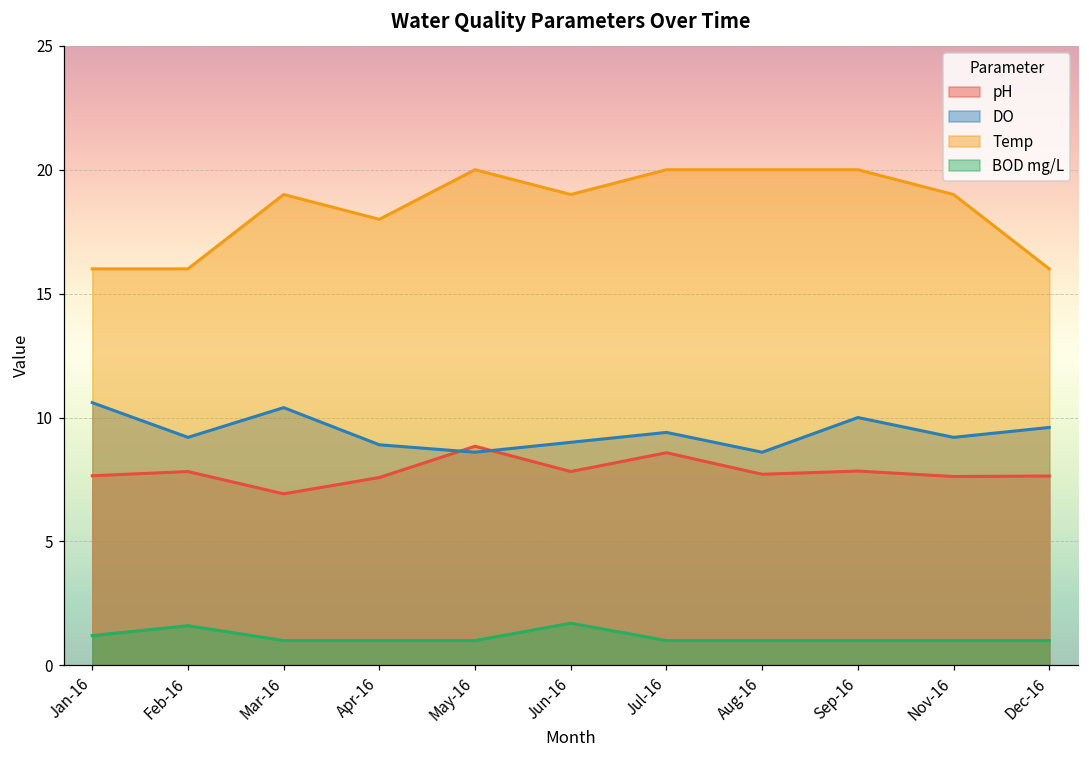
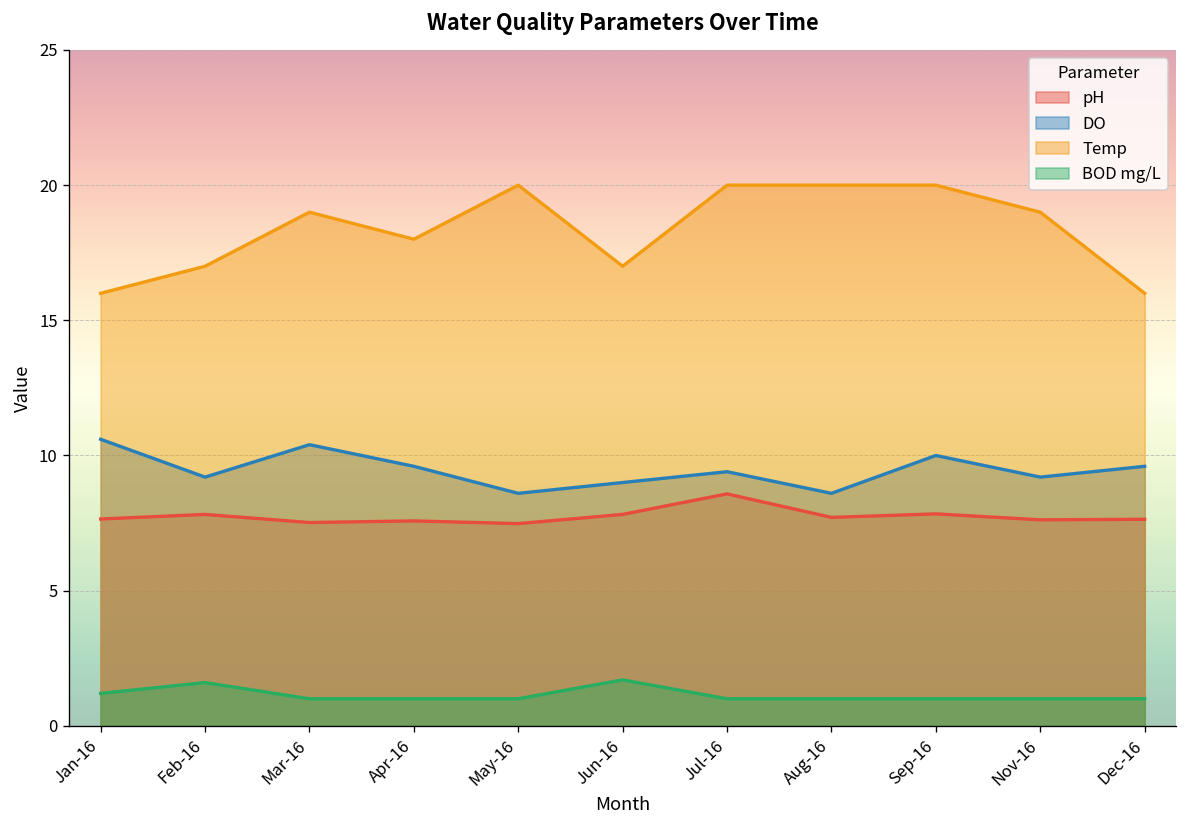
  {
    "pH": {
      "Jan-16": 7.7,
      "Feb-16": 7.8,
-     "Mar-16": 6.9,
+     "Mar-16": 7.5,
      "Apr-16": 7.6,
-     "May-16": 8.8,
+     "May-16": 7.5,
      "Jun-16": 7.8,
      "Jul-16": 8.6,
      "Aug-16": 7.7,
      "Sep-16": 7.8,
      "Nov-16": 7.6,
      "Dec-16": 7.6
    },
    "DO": {
      "Jan-16": 10.6,
      "Feb-16": 9.2,
      "Mar-16": 10.4,
-     "Apr-16": 8.9,
+     "Apr-16": 9.6,
      "May-16": 8.6,
      "Jun-16": 9.0,
      "Jul-16": 9.4,
      "Aug-16": 8.6,
      "Sep-16": 10.0,
      "Nov-16": 9.2,
      "Dec-16": 9.6
    },
    "Temp": {
      "Jan-16": 16,
-     "Feb-16": 16,
+     "Feb-16": 17,
      "Mar-16": 19,
      "Apr-16": 18,
      "May-16": 20,
-     "Jun-16": 19,
+     "Jun-16": 17,
      "Jul-16": 20,
      "Aug-16": 20,
      "Sep-16": 20,
      "Nov-16": 19,
      "Dec-16": 16
    },
    "BOD mg/L": {
      "Jan-16": 1.2,
      "Feb-16": 1.6,
      "Mar-16": 1.0,
      "Apr-16": 1.0,
      "May-16": 1.0,
      "Jun-16": 1.7,
      "Jul-16": 1.0,
      "Aug-16": 1.0,
      "Sep-16": 1.0,
      "Nov-16": 1.0,
      "Dec-16": 1.0
    }
  }
